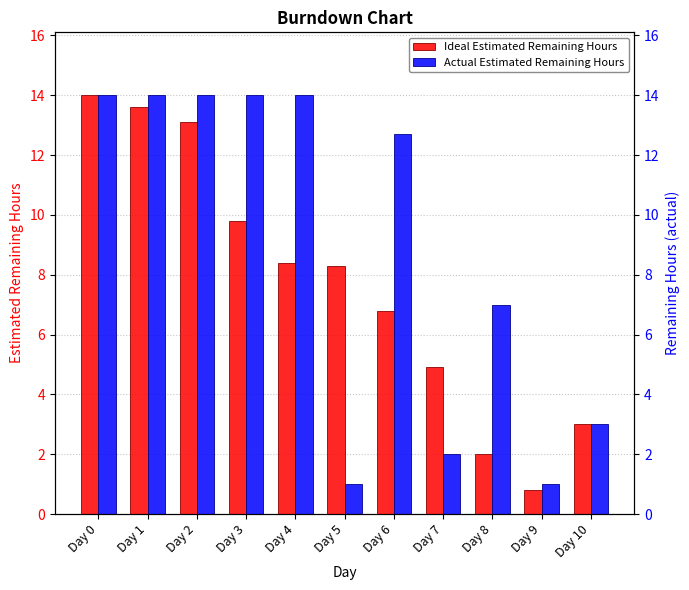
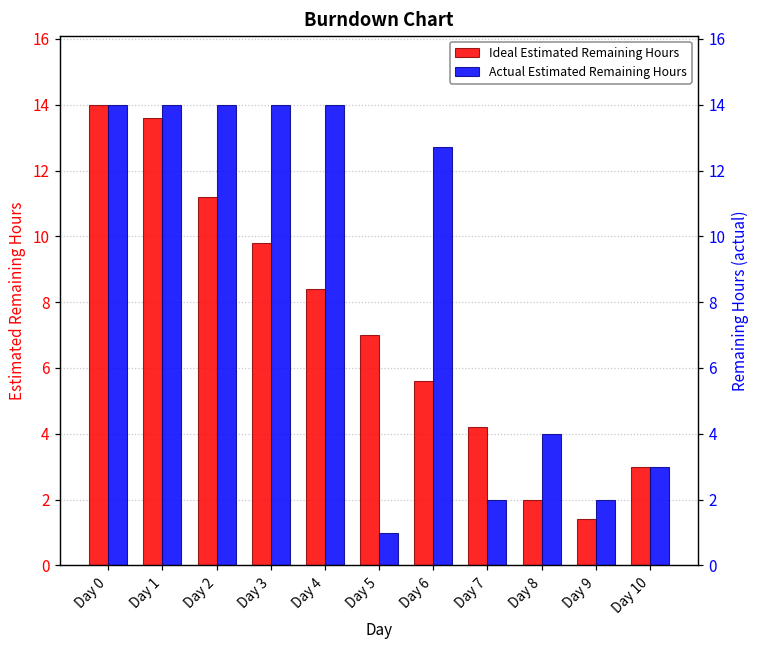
  {
    "Ideal Estimated Remaining Hours": {
      "Day 0": 14.0,
      "Day 1": 13.6,
-     "Day 2": 13.1,
+     "Day 2": 11.2,
      "Day 3": 9.8,
      "Day 4": 8.4,
-     "Day 5": 8.3,
-     "Day 6": 6.8,
-     "Day 7": 4.9,
+     "Day 5": 7.0,
+     "Day 6": 5.6,
+     "Day 7": 4.2,
      "Day 8": 2.0,
-     "Day 9": 0.8,
+     "Day 9": 1.4,
      "Day 10": 3.0
    },
    "Actual Estimated Remaining Hours": {
      "Day 0": 14,
      "Day 1": 14,
      "Day 2": 14,
      "Day 3": 14,
      "Day 4": 14,
      "Day 5": 1,
      "Day 6": 12.7,
      "Day 7": 2,
-     "Day 8": 7,
-     "Day 9": 1,
+     "Day 8": 4,
+     "Day 9": 2,
      "Day 10": 3
    }
  }
